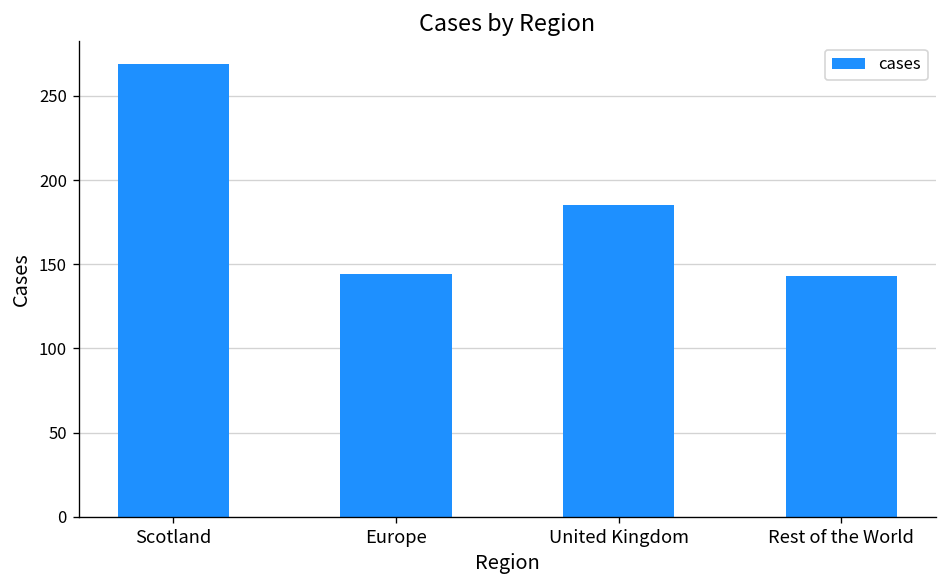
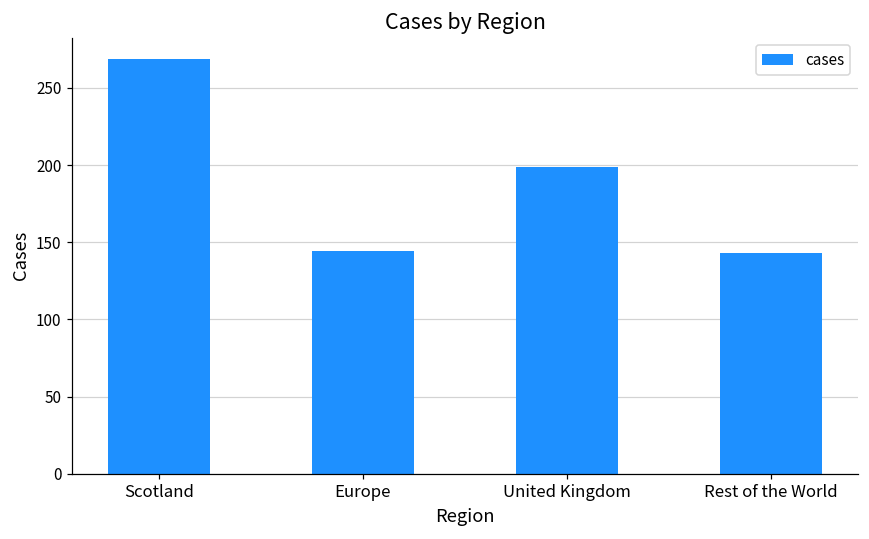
  {
    "Scotland": 269,
    "Europe": 144,
-   "United Kingdom": 185,
+   "United Kingdom": 199,
    "Rest of the World": 143
  }
